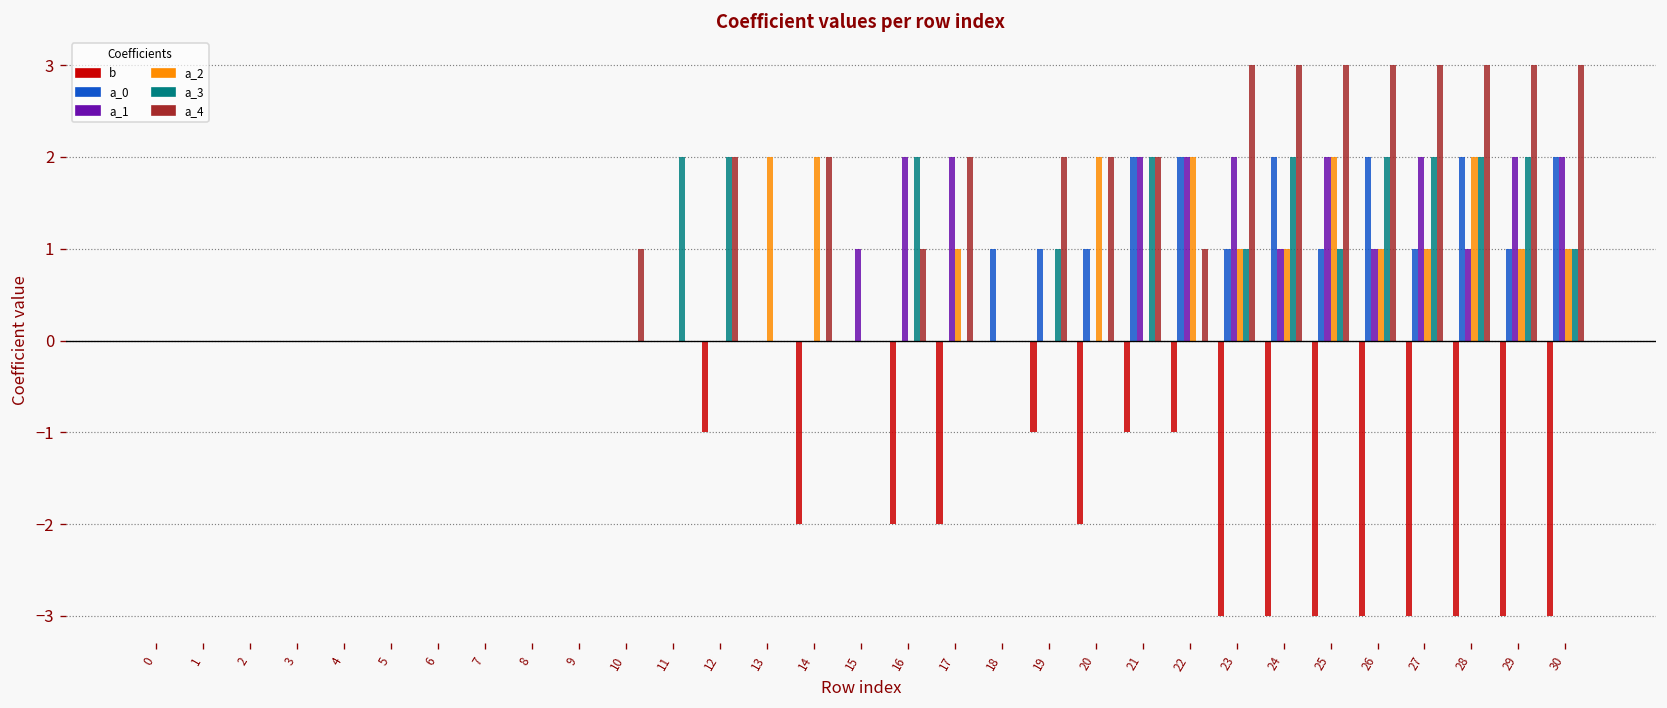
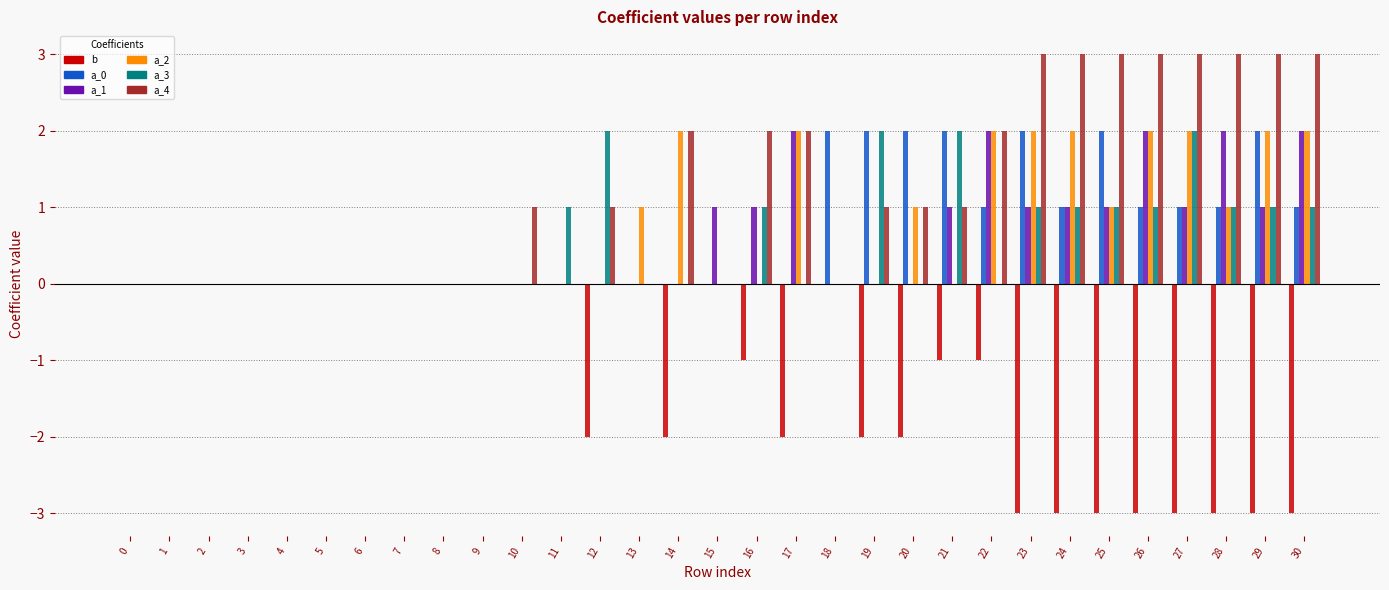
  {
    "b": {
      "0": 0,
      "1": 0,
      "2": 0,
      "3": 0,
      "4": 0,
      "5": 0,
      "6": 0,
      "7": 0,
      "8": 0,
      "9": 0,
      "10": 0,
      "11": 0,
-     "12": -1,
+     "12": -2,
      "13": 0,
      "14": -2,
      "15": 0,
-     "16": -2,
+     "16": -1,
      "17": -2,
      "18": 0,
-     "19": -1,
+     "19": -2,
      "20": -2,
      "21": -1,
      "22": -1,
      "23": -3,
      "24": -3,
      "25": -3,
      "26": -3,
      "27": -3,
      "28": -3,
      "29": -3,
      "30": -3
    },
    "a_0": {
      "0": 0,
      "1": 0,
      "2": 0,
      "3": 0,
      "4": 0,
      "5": 0,
      "6": 0,
      "7": 0,
      "8": 0,
      "9": 0,
      "10": 0,
      "11": 0,
      "12": 0,
      "13": 0,
      "14": 0,
      "15": 0,
      "16": 0,
      "17": 0,
-     "18": 1,
-     "19": 1,
-     "20": 1,
+     "18": 2,
+     "19": 2,
+     "20": 2,
      "21": 2,
-     "22": 2,
-     "23": 1,
-     "24": 2,
-     "25": 1,
-     "26": 2,
+     "22": 1,
+     "23": 2,
+     "24": 1,
+     "25": 2,
+     "26": 1,
      "27": 1,
-     "28": 2,
-     "29": 1,
-     "30": 2
+     "28": 1,
+     "29": 2,
+     "30": 1
    },
    "a_1": {
      "0": 0,
      "1": 0,
      "2": 0,
      "3": 0,
      "4": 0,
      "5": 0,
      "6": 0,
      "7": 0,
      "8": 0,
      "9": 0,
      "10": 0,
      "11": 0,
      "12": 0,
      "13": 0,
      "14": 0,
      "15": 1,
-     "16": 2,
+     "16": 1,
      "17": 2,
      "18": 0,
      "19": 0,
      "20": 0,
-     "21": 2,
+     "21": 1,
      "22": 2,
-     "23": 2,
+     "23": 1,
      "24": 1,
-     "25": 2,
-     "26": 1,
-     "27": 2,
-     "28": 1,
-     "29": 2,
+     "25": 1,
+     "26": 2,
+     "27": 1,
+     "28": 2,
+     "29": 1,
      "30": 2
    },
    "a_2": {
      "0": 0,
      "1": 0,
      "2": 0,
      "3": 0,
      "4": 0,
      "5": 0,
      "6": 0,
      "7": 0,
      "8": 0,
      "9": 0,
      "10": 0,
      "11": 0,
      "12": 0,
-     "13": 2,
+     "13": 1,
      "14": 2,
      "15": 0,
      "16": 0,
-     "17": 1,
+     "17": 2,
      "18": 0,
      "19": 0,
-     "20": 2,
+     "20": 1,
      "21": 0,
      "22": 2,
-     "23": 1,
-     "24": 1,
-     "25": 2,
-     "26": 1,
-     "27": 1,
-     "28": 2,
-     "29": 1,
-     "30": 1
+     "23": 2,
+     "24": 2,
+     "25": 1,
+     "26": 2,
+     "27": 2,
+     "28": 1,
+     "29": 2,
+     "30": 2
    },
    "a_3": {
      "0": 0,
      "1": 0,
      "2": 0,
      "3": 0,
      "4": 0,
      "5": 0,
      "6": 0,
      "7": 0,
      "8": 0,
      "9": 0,
      "10": 0,
-     "11": 2,
+     "11": 1,
      "12": 2,
      "13": 0,
      "14": 0,
      "15": 0,
-     "16": 2,
+     "16": 1,
      "17": 0,
      "18": 0,
-     "19": 1,
+     "19": 2,
      "20": 0,
      "21": 2,
      "22": 0,
      "23": 1,
-     "24": 2,
+     "24": 1,
      "25": 1,
-     "26": 2,
+     "26": 1,
      "27": 2,
-     "28": 2,
-     "29": 2,
+     "28": 1,
+     "29": 1,
      "30": 1
    },
    "a_4": {
      "0": 0,
      "1": 0,
      "2": 0,
      "3": 0,
      "4": 0,
      "5": 0,
      "6": 0,
      "7": 0,
      "8": 0,
      "9": 0,
      "10": 1,
      "11": 0,
-     "12": 2,
+     "12": 1,
      "13": 0,
      "14": 2,
      "15": 0,
-     "16": 1,
+     "16": 2,
      "17": 2,
      "18": 0,
-     "19": 2,
-     "20": 2,
-     "21": 2,
-     "22": 1,
+     "19": 1,
+     "20": 1,
+     "21": 1,
+     "22": 2,
      "23": 3,
      "24": 3,
      "25": 3,
      "26": 3,
      "27": 3,
      "28": 3,
      "29": 3,
      "30": 3
    }
  }
